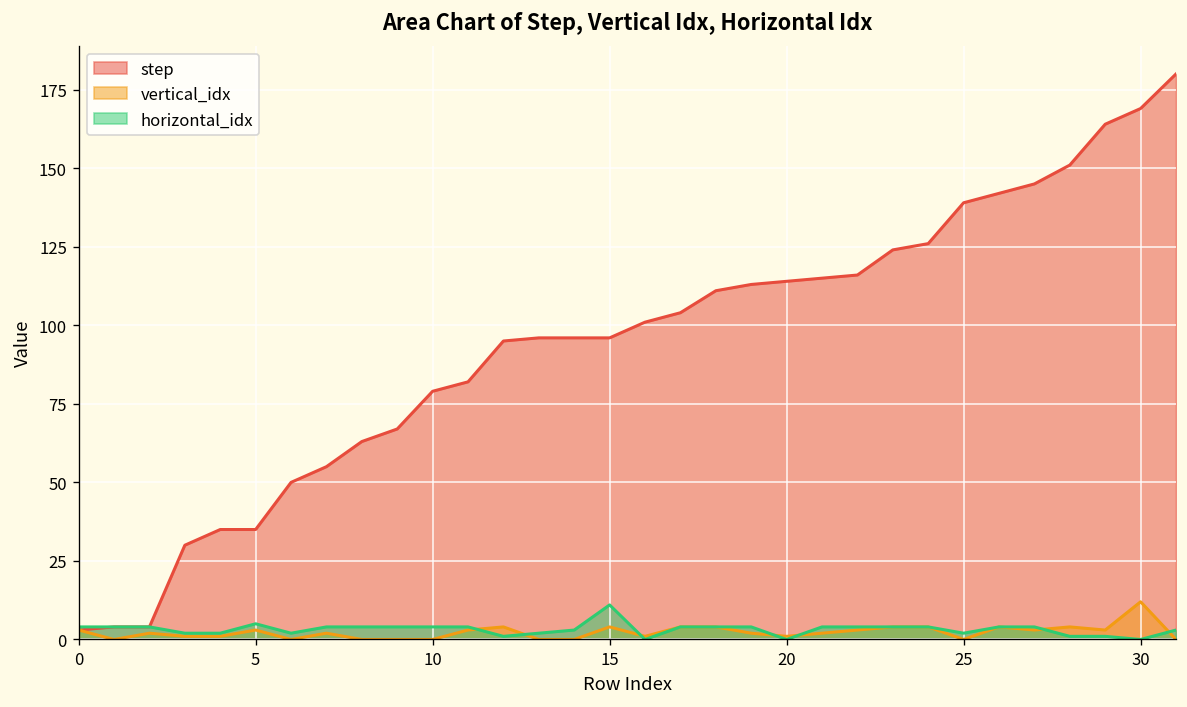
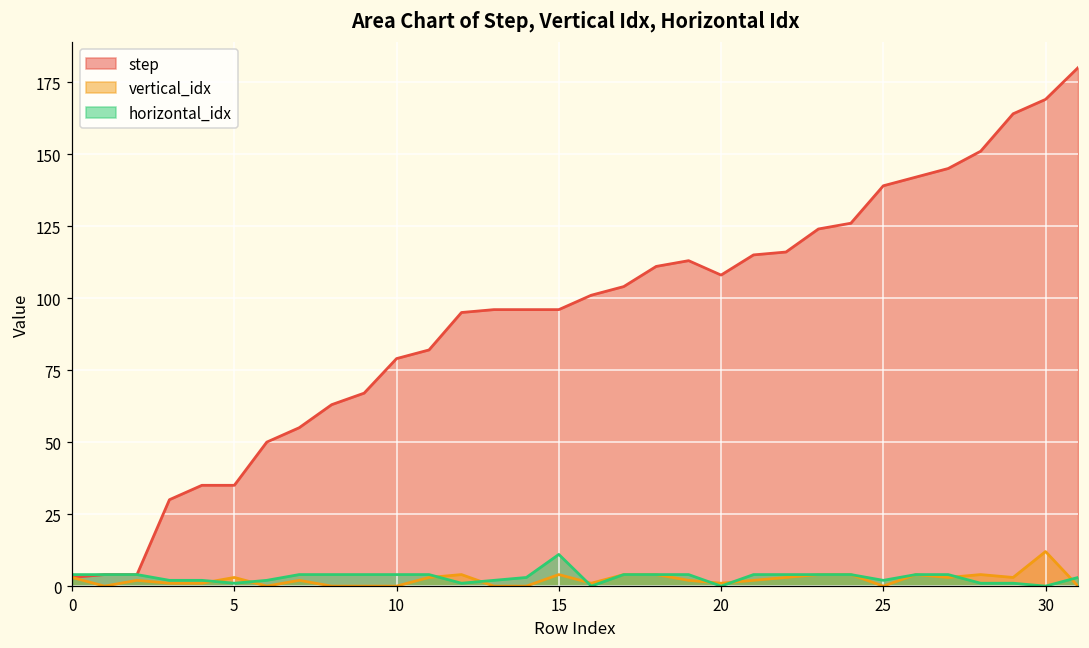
  {
    "step": {
      "5": 35,
      "10": 79,
      "15": 96,
-     "20": 114,
+     "20": 108,
      "25": 139,
      "30": 169
    },
    "vertical_idx": {
      "5": 3,
      "10": 0,
      "15": 4,
      "20": 1,
      "25": 0,
      "30": 12
    },
    "horizontal_idx": {
      "0": 4,
-     "5": 5,
+     "5": 1,
      "10": 4,
      "15": 11,
      "20": 0,
      "25": 2,
      "30": 0
    }
  }
